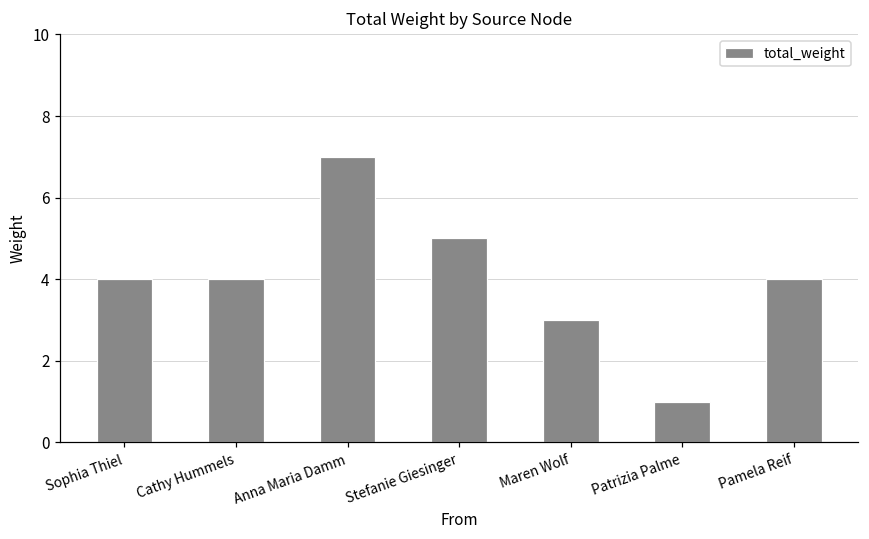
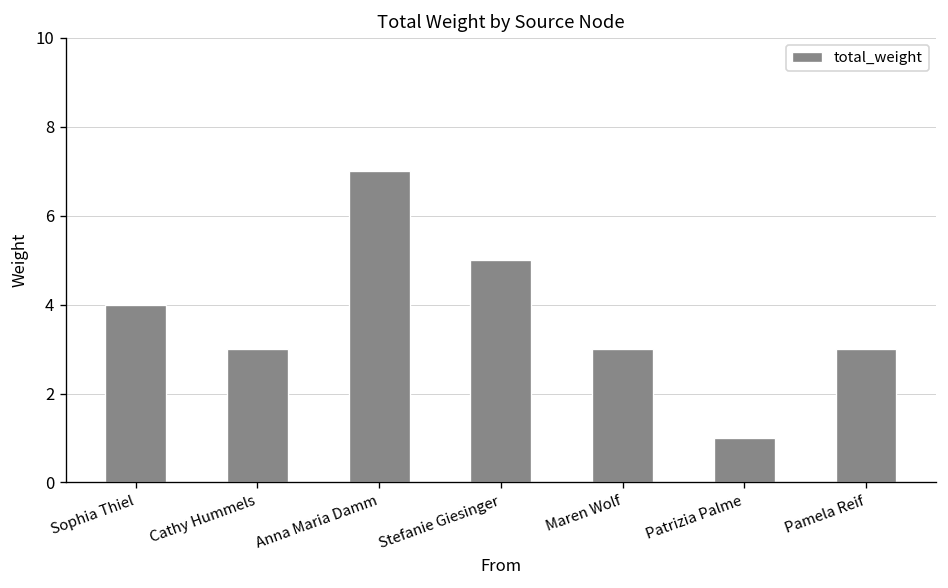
  {
    "Sophia Thiel": 4,
-   "Cathy Hummels": 4,
+   "Cathy Hummels": 3,
    "Anna Maria Damm": 7,
    "Stefanie Giesinger": 5,
    "Maren Wolf": 3,
    "Patrizia Palme": 1,
-   "Pamela Reif": 4
+   "Pamela Reif": 3
  }
